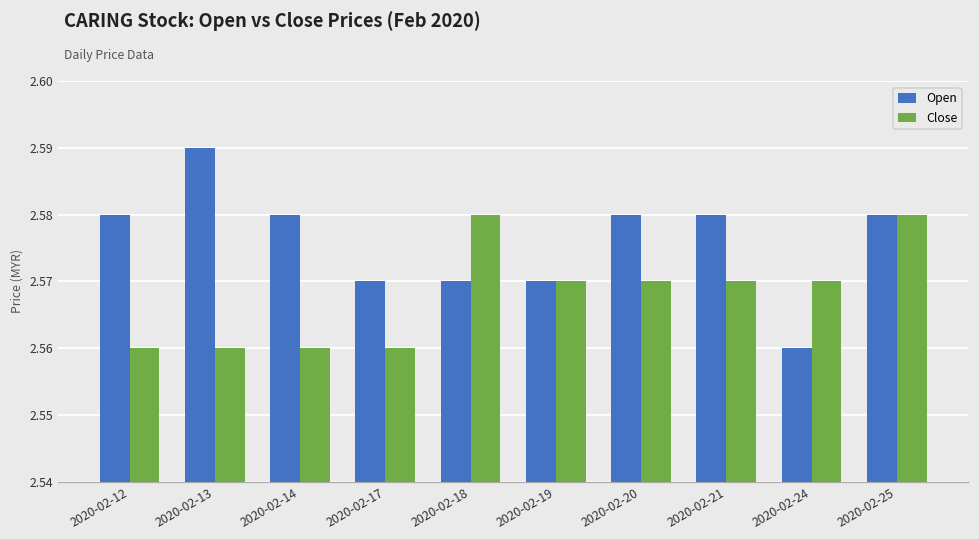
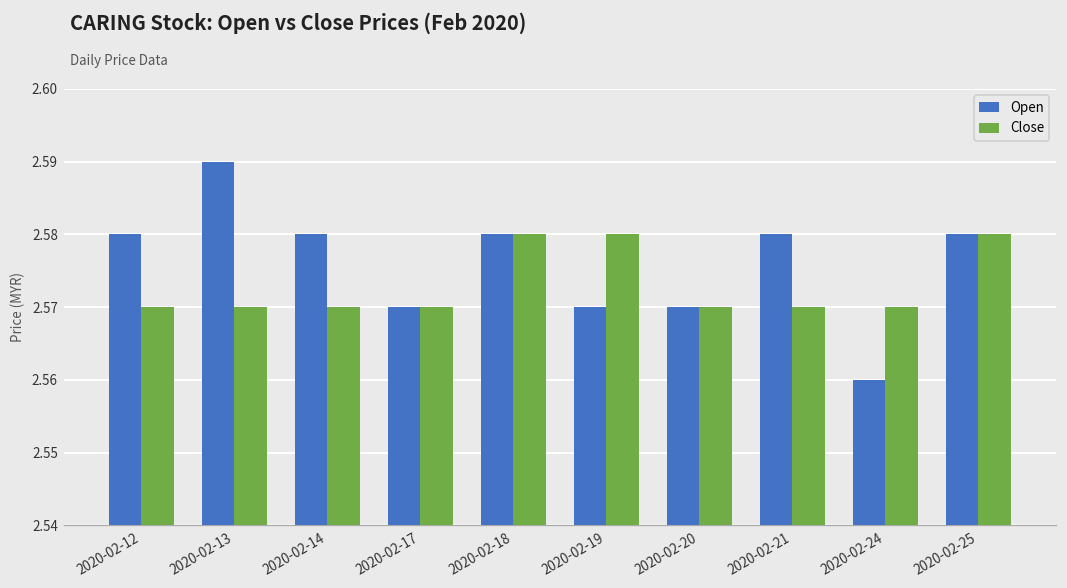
  {
    "Open": {
      "2020-02-12": 2.58,
      "2020-02-13": 2.59,
      "2020-02-14": 2.58,
      "2020-02-17": 2.57,
-     "2020-02-18": 2.57,
+     "2020-02-18": 2.58,
      "2020-02-19": 2.57,
-     "2020-02-20": 2.58,
+     "2020-02-20": 2.57,
      "2020-02-21": 2.58,
      "2020-02-24": 2.56,
      "2020-02-25": 2.58
    },
    "Close": {
-     "2020-02-12": 2.56,
-     "2020-02-13": 2.56,
-     "2020-02-14": 2.56,
-     "2020-02-17": 2.56,
+     "2020-02-12": 2.57,
+     "2020-02-13": 2.57,
+     "2020-02-14": 2.57,
+     "2020-02-17": 2.57,
      "2020-02-18": 2.58,
-     "2020-02-19": 2.57,
+     "2020-02-19": 2.58,
      "2020-02-20": 2.57,
      "2020-02-21": 2.57,
      "2020-02-24": 2.57,
      "2020-02-25": 2.58
    }
  }
